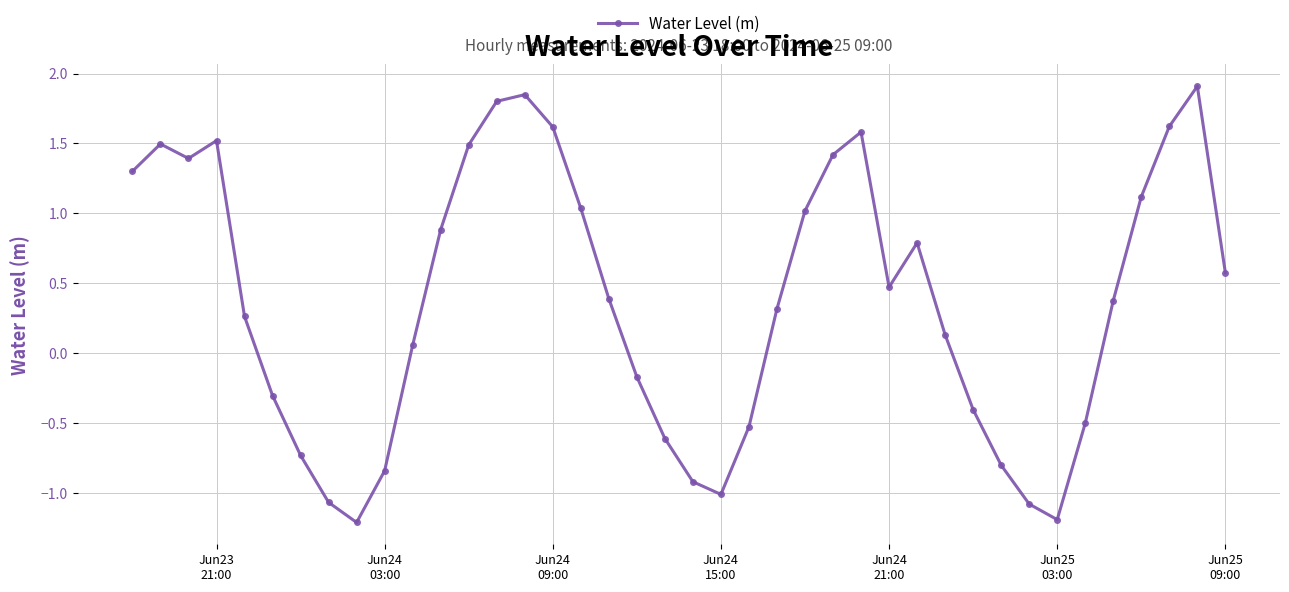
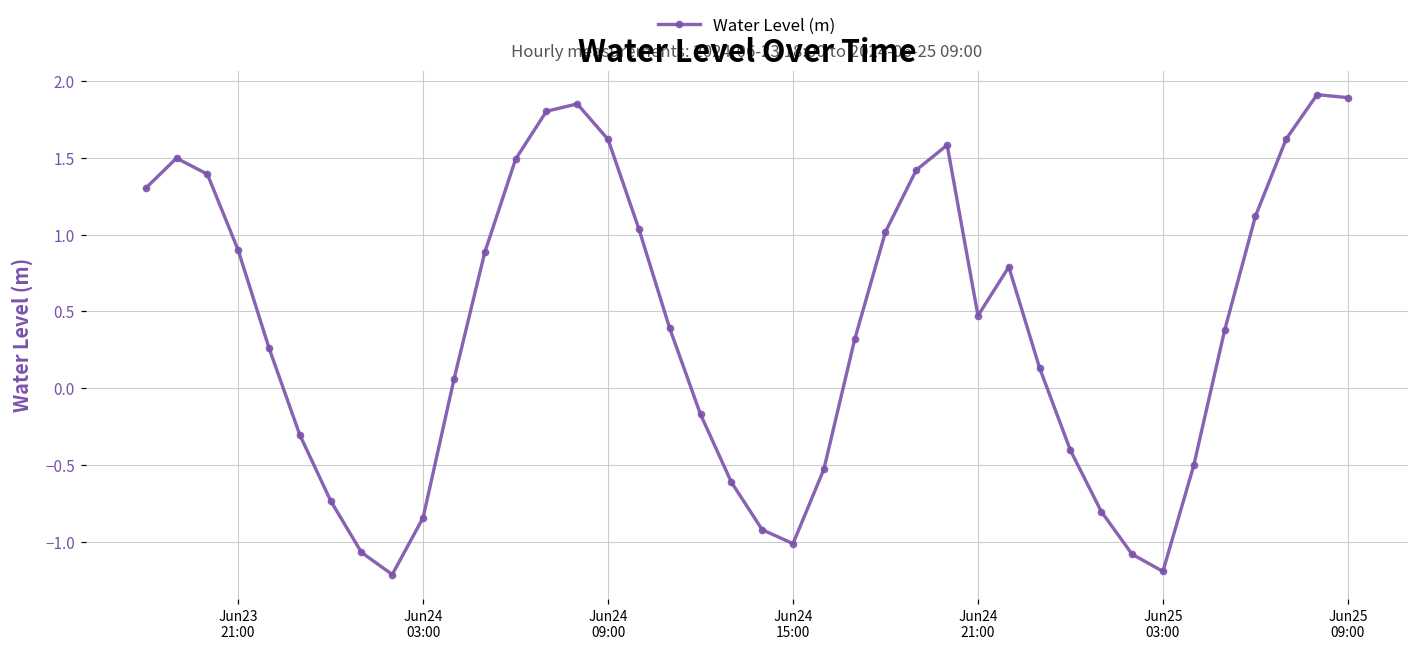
  {
-   "Jun23 21:00": 1.52,
+   "Jun23 21:00": 0.90,
    "Jun24 03:00": -0.84,
    "Jun24 09:00": 1.62,
    "Jun24 15:00": -1.01,
    "Jun24 21:00": 0.47,
    "Jun25 03:00": -1.19,
-   "Jun25 09:00": 0.58
+   "Jun25 09:00": 1.89
  }
